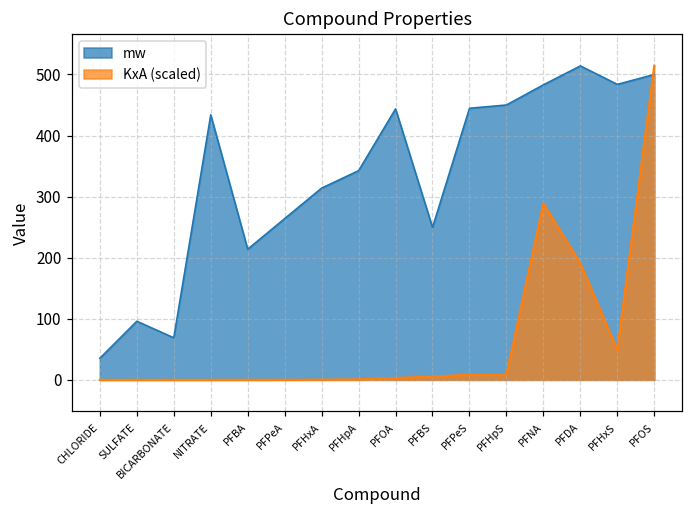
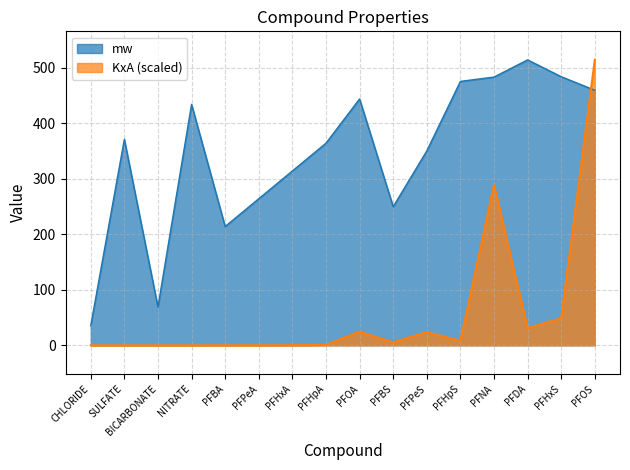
  {
    "mw": {
      "CHLORIDE": 40,
-     "SULFATE": 100,
+     "SULFATE": 370,
      "BICARBONATE": 70,
      "NITRATE": 430,
      "PFBA": 210,
      "PFPeA": 260,
      "PFHxA": 310,
-     "PFHpA": 340,
+     "PFHpA": 360,
      "PFOA": 440,
      "PFBS": 250,
-     "PFPeS": 440,
-     "PFHpS": 450,
+     "PFPeS": 350,
+     "PFHpS": 480,
      "PFNA": 480,
      "PFDA": 510,
      "PFHxS": 480,
-     "PFOS": 500
+     "PFOS": 460
    },
    "KxA (scaled)": {
      "CHLORIDE": 0,
      "SULFATE": 0,
      "BICARBONATE": 0,
      "NITRATE": 0,
      "PFBA": 0,
      "PFPeA": 0,
      "PFHxA": 0,
      "PFHpA": 0,
-     "PFOA": 0,
+     "PFOA": 20,
      "PFBS": 10,
-     "PFPeS": 10,
+     "PFPeS": 20,
      "PFHpS": 10,
      "PFNA": 290,
-     "PFDA": 190,
+     "PFDA": 30,
      "PFHxS": 50,
      "PFOS": 510
    }
  }
